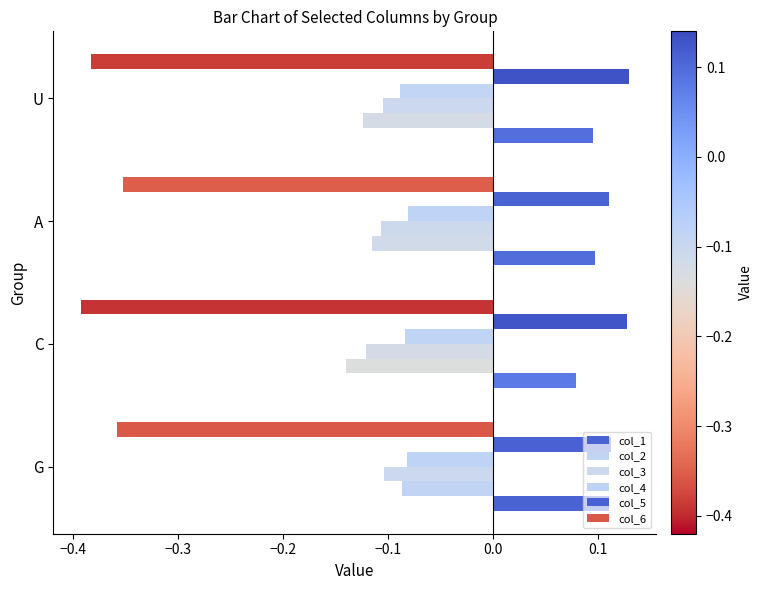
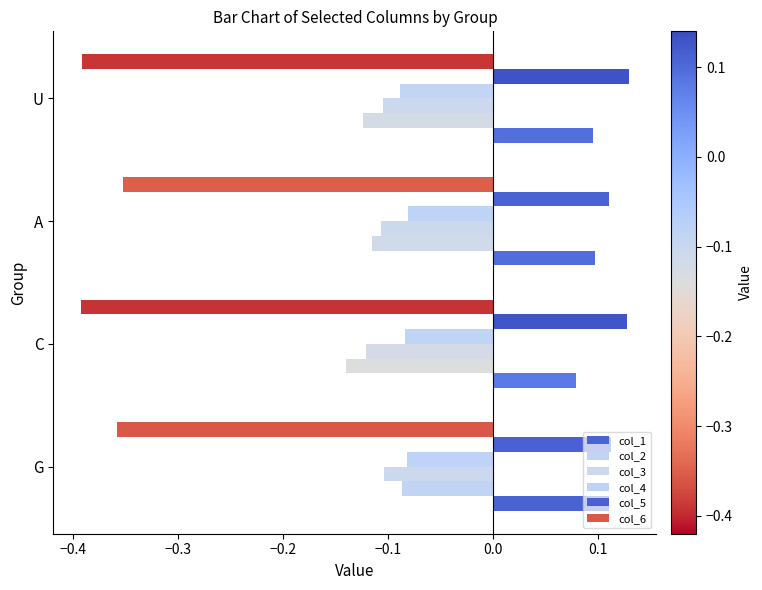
  {
    "col_6": {
-     "U": -0.383,
+     "U": -0.391,
      "A": -0.352,
      "C": -0.392,
      "G": -0.358
    }
  }
